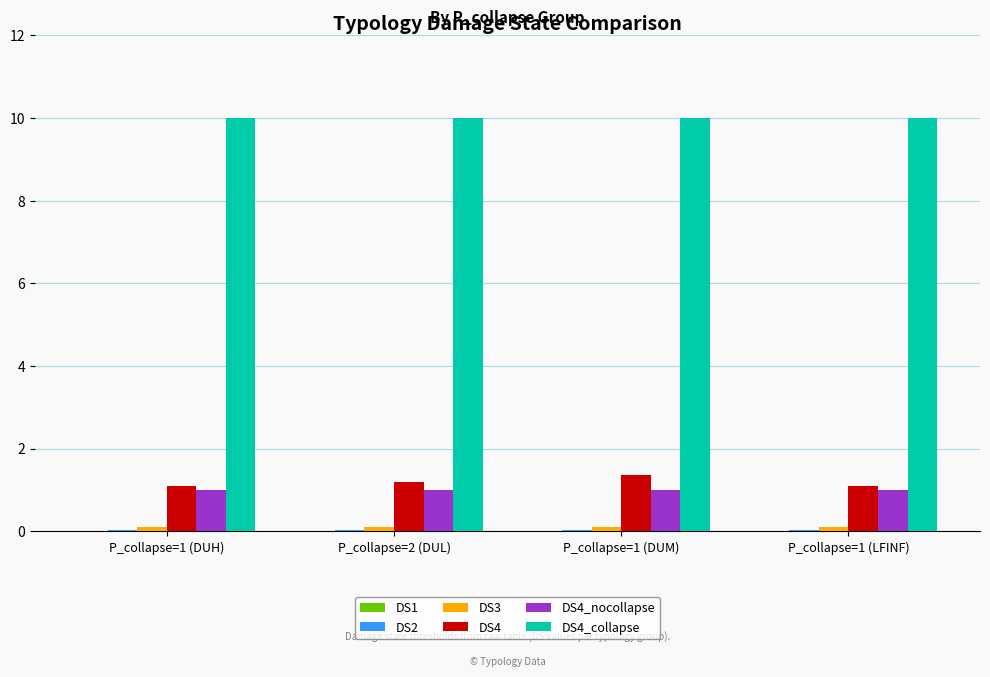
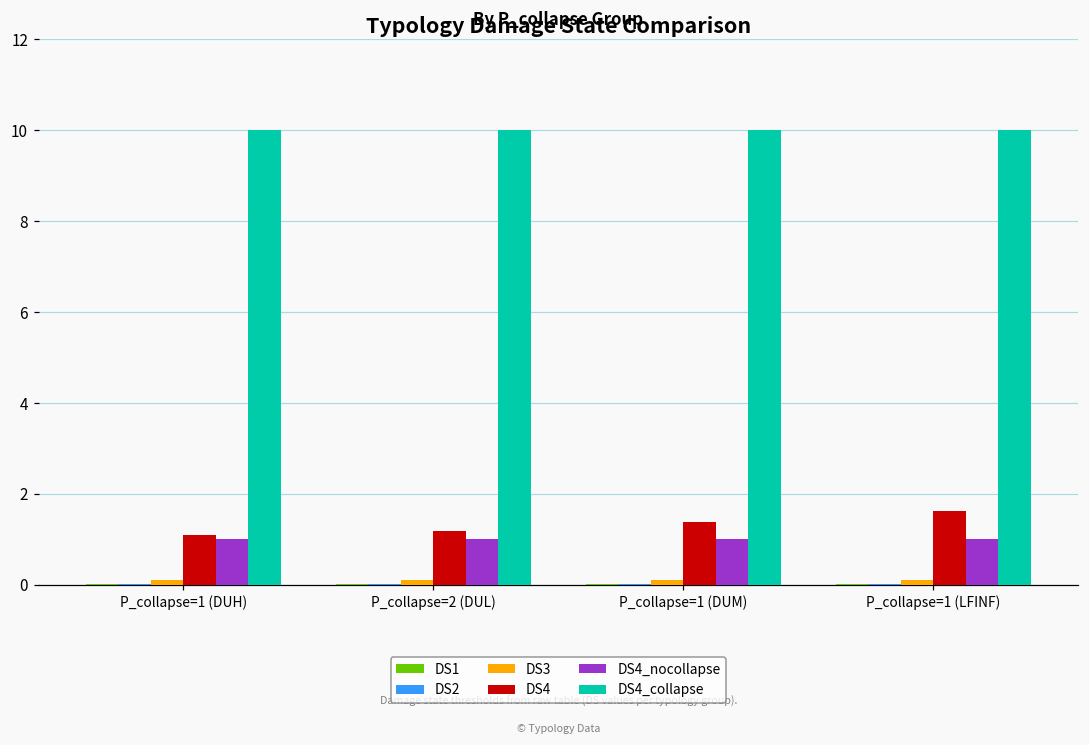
  {
    "DS3": {
      "P_collapse=1 (DUH)": 0.1,
      "P_collapse=2 (DUL)": 0.1,
      "P_collapse=1 (DUM)": 0.1,
      "P_collapse=1 (LFINF)": 0.1
    },
    "DS4": {
      "P_collapse=1 (DUH)": 1.1,
      "P_collapse=2 (DUL)": 1.2,
      "P_collapse=1 (DUM)": 1.4,
-     "P_collapse=1 (LFINF)": 1.1
+     "P_collapse=1 (LFINF)": 1.6
    },
    "DS4_nocollapse": {
      "P_collapse=1 (DUH)": 1.0,
      "P_collapse=2 (DUL)": 1.0,
      "P_collapse=1 (DUM)": 1.0,
      "P_collapse=1 (LFINF)": 1.0
    },
    "DS4_collapse": {
      "P_collapse=1 (DUH)": 10.0,
      "P_collapse=2 (DUL)": 10.0,
      "P_collapse=1 (DUM)": 10.0,
      "P_collapse=1 (LFINF)": 10.0
    }
  }
